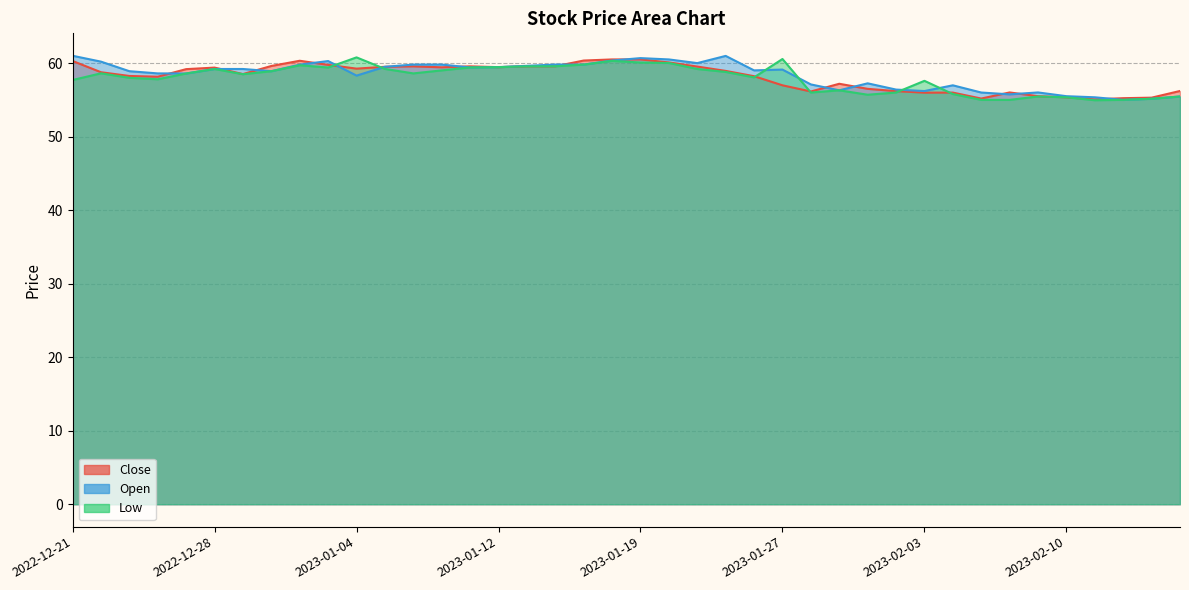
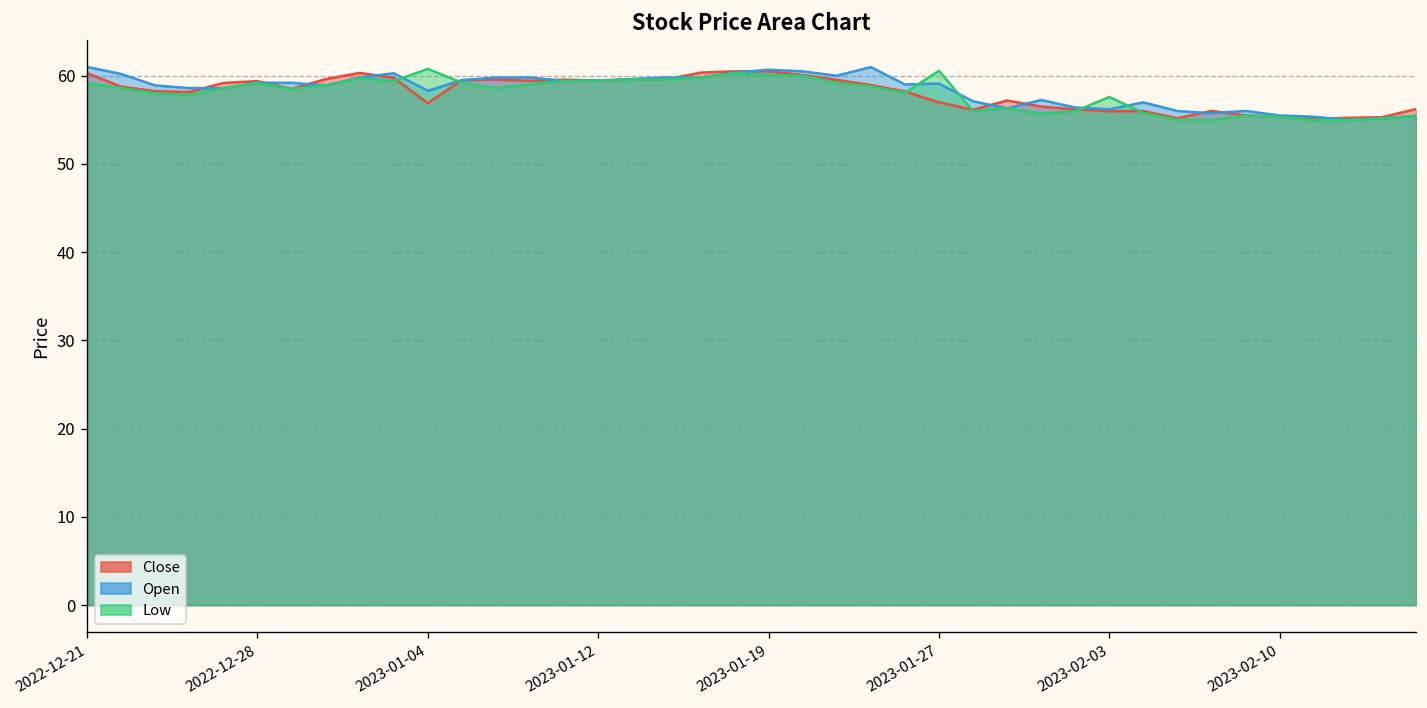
  {
    "Close": {
      "2022-12-21": 60,
-     "2023-01-04": 59,
+     "2023-01-04": 57,
      "2023-01-27": 57
    },
    "Open": {
      "2022-12-21": 61,
      "2023-01-04": 58,
      "2023-01-27": 59
    },
    "Low": {
-     "2022-12-21": 58,
+     "2022-12-21": 59,
      "2023-01-04": 61,
      "2023-01-19": 60,
      "2023-01-27": 61,
      "2023-02-03": 58
    }
  }
